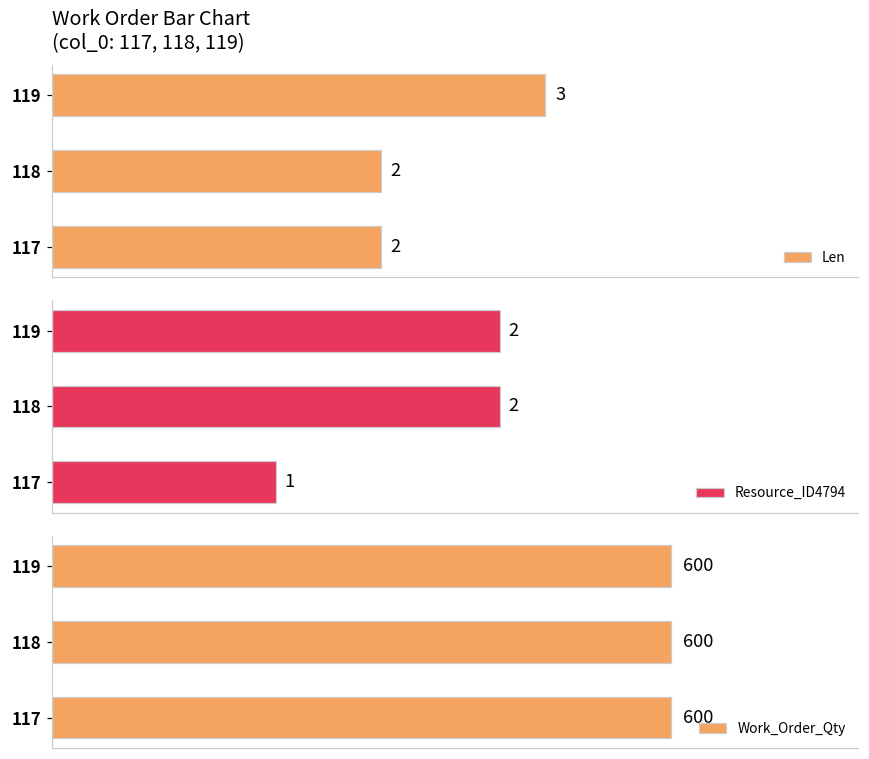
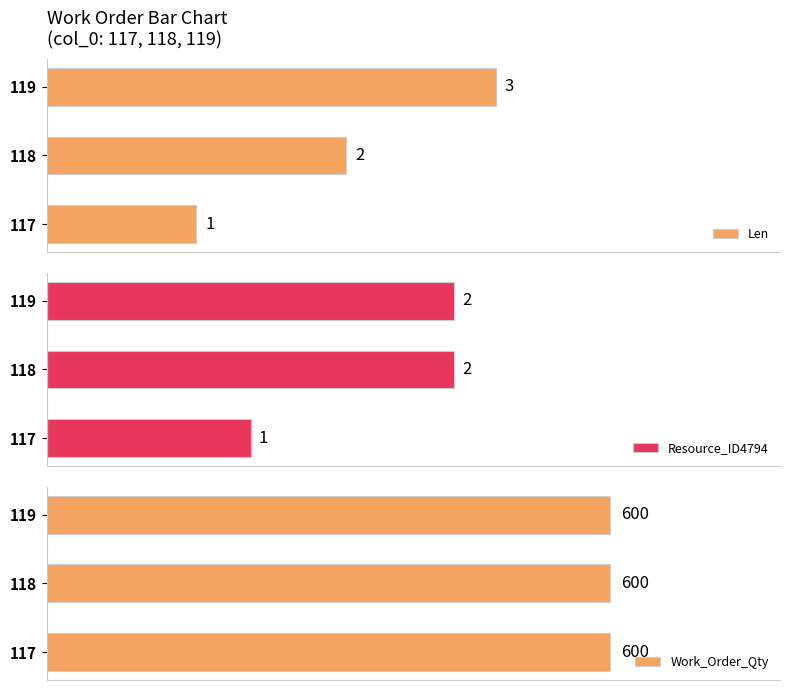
  {
    "Work Order Bar Chart (col_0: 117, 118, 119)": {
      "119": 3,
      "118": 2,
-     "117": 2
+     "117": 1
    }
  }
